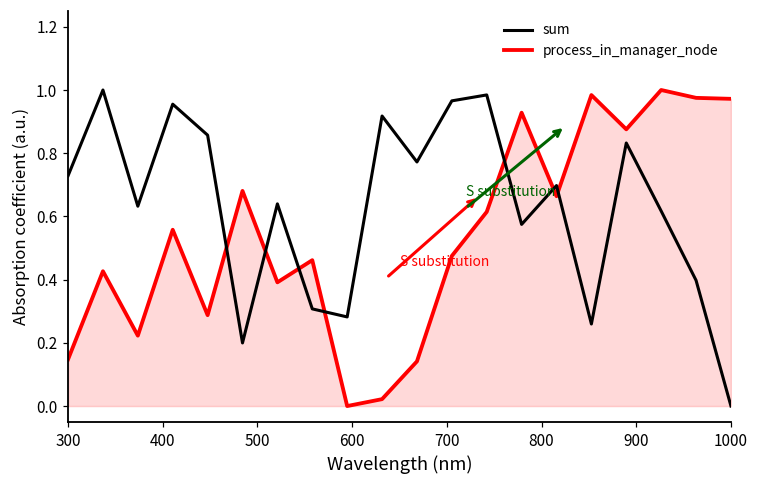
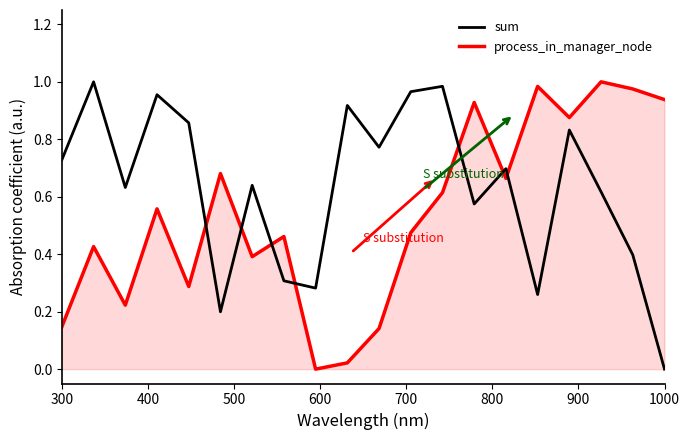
  {
    "sum": {
      "300": 0.73,
      "1000": 0.00
    },
    "process_in_manager_node": {
      "300": 0.15,
-     "1000": 0.97
+     "1000": 0.94
    }
  }
